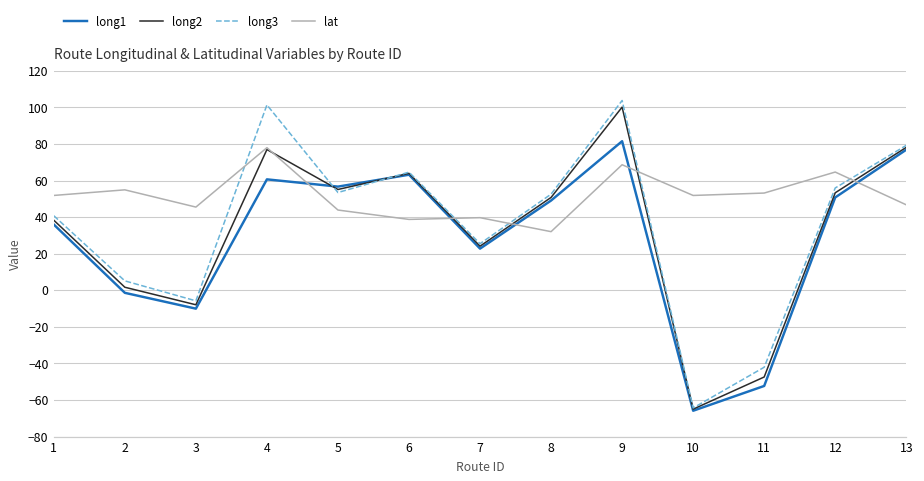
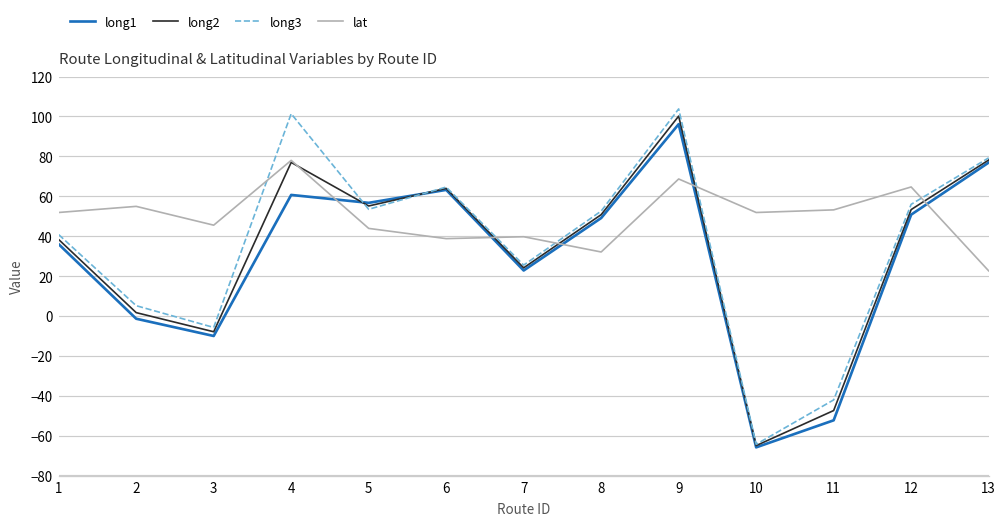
  {
    "long1": {
      "1": 36,
      "2": -1,
      "3": -10,
      "4": 61,
      "5": 57,
      "8": 49,
-     "9": 82,
+     "9": 96,
      "11": -52,
      "12": 51
    },
    "long2": {
      "1": 38,
      "2": 2,
      "3": -8,
      "5": 55,
      "8": 51,
      "9": 100,
      "11": -47,
      "12": 53
    },
    "long3": {
      "1": 41,
      "2": 5,
      "3": -6,
      "4": 101,
      "5": 53,
      "8": 53,
      "9": 104,
      "11": -42,
      "12": 56
    },
    "lat": {
      "1": 52,
      "2": 55,
      "3": 46,
      "5": 44,
      "6": 39,
      "7": 40,
      "8": 32,
      "9": 69,
      "10": 52,
      "11": 53,
      "12": 65,
-     "13": 47
+     "13": 23
    }
  }
